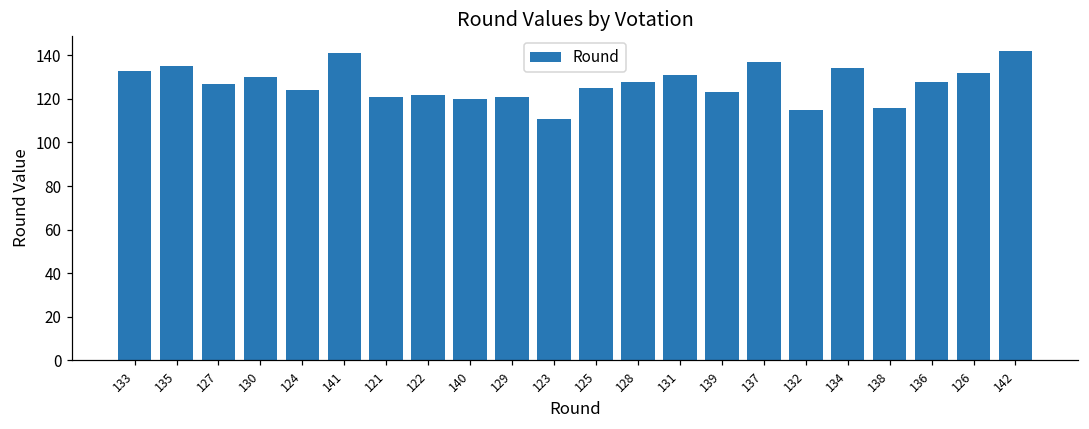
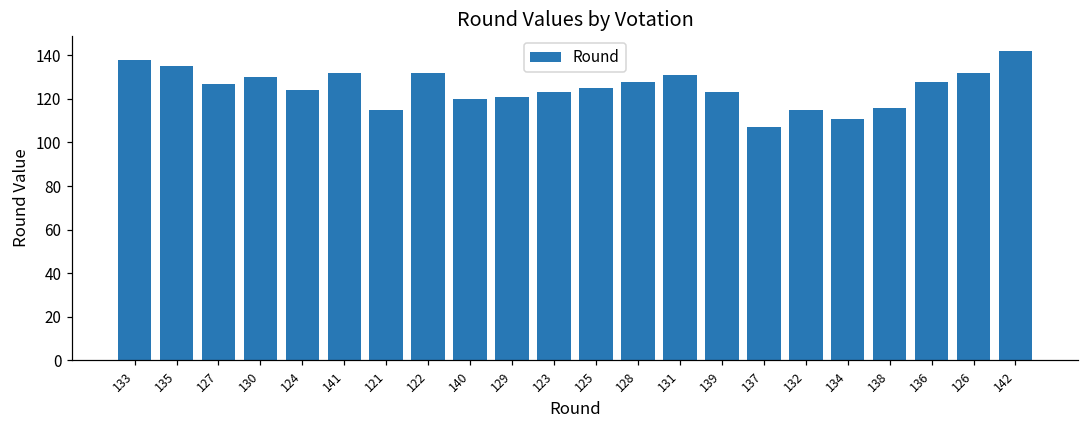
  {
-   "133": 133,
+   "133": 138,
    "135": 135,
    "127": 127,
    "130": 130,
    "124": 124,
-   "141": 141,
-   "121": 121,
-   "122": 122,
+   "141": 132,
+   "121": 115,
+   "122": 132,
    "140": 120,
    "129": 121,
-   "123": 111,
+   "123": 123,
    "125": 125,
    "128": 128,
    "131": 131,
    "139": 123,
-   "137": 137,
+   "137": 107,
    "132": 115,
-   "134": 134,
+   "134": 111,
    "138": 116,
    "136": 128,
    "126": 132,
    "142": 142
  }
